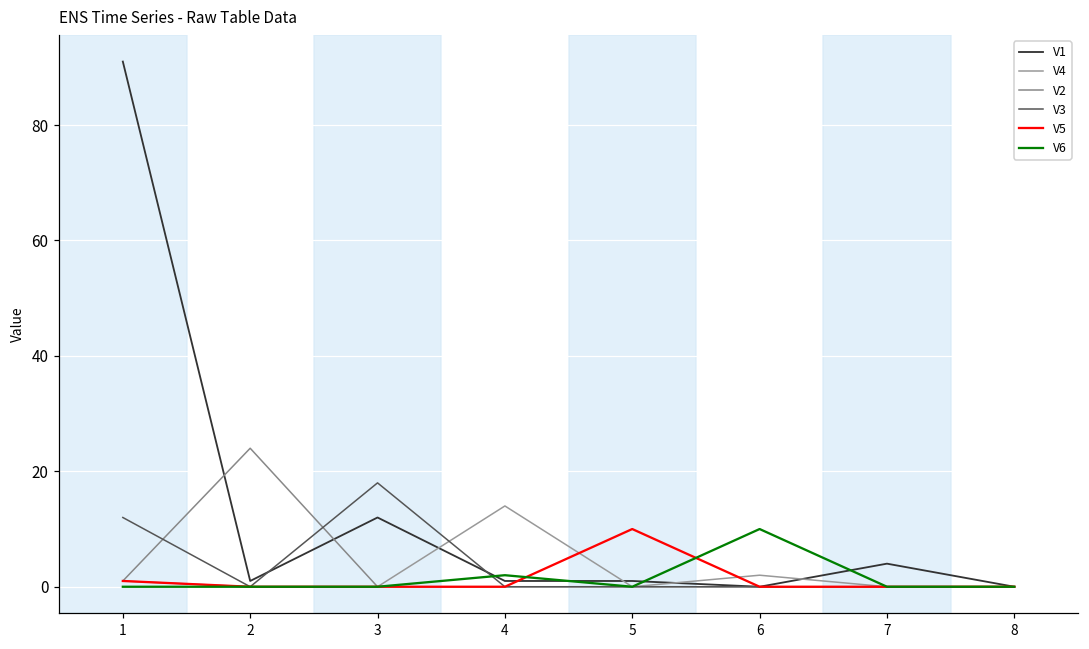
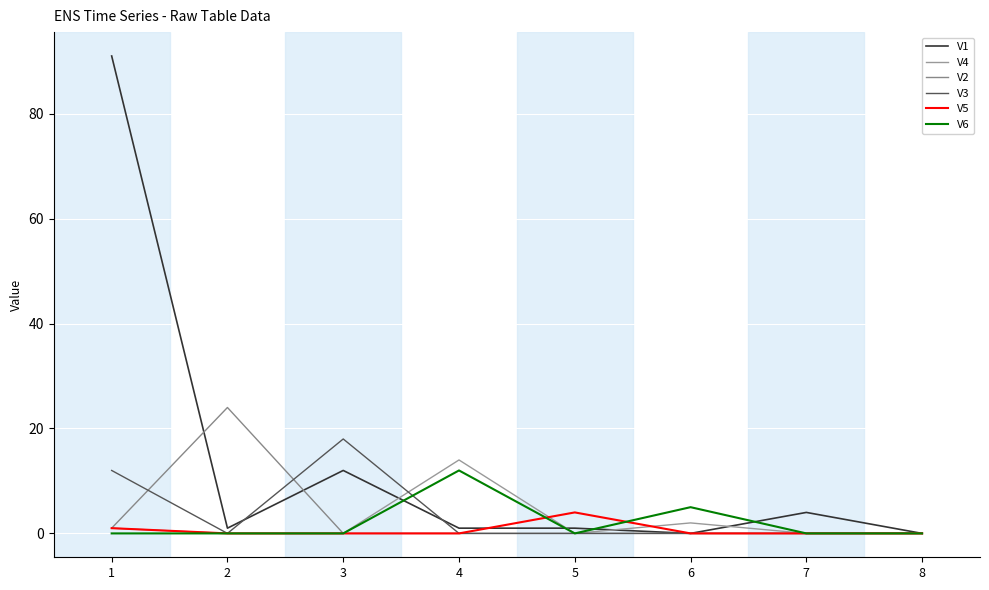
  {
    "V5": {
-     "5": 10
+     "5": 4
    },
    "V6": {
      "1": 0,
-     "4": 2,
-     "6": 10
+     "4": 12,
+     "6": 5
    }
  }
